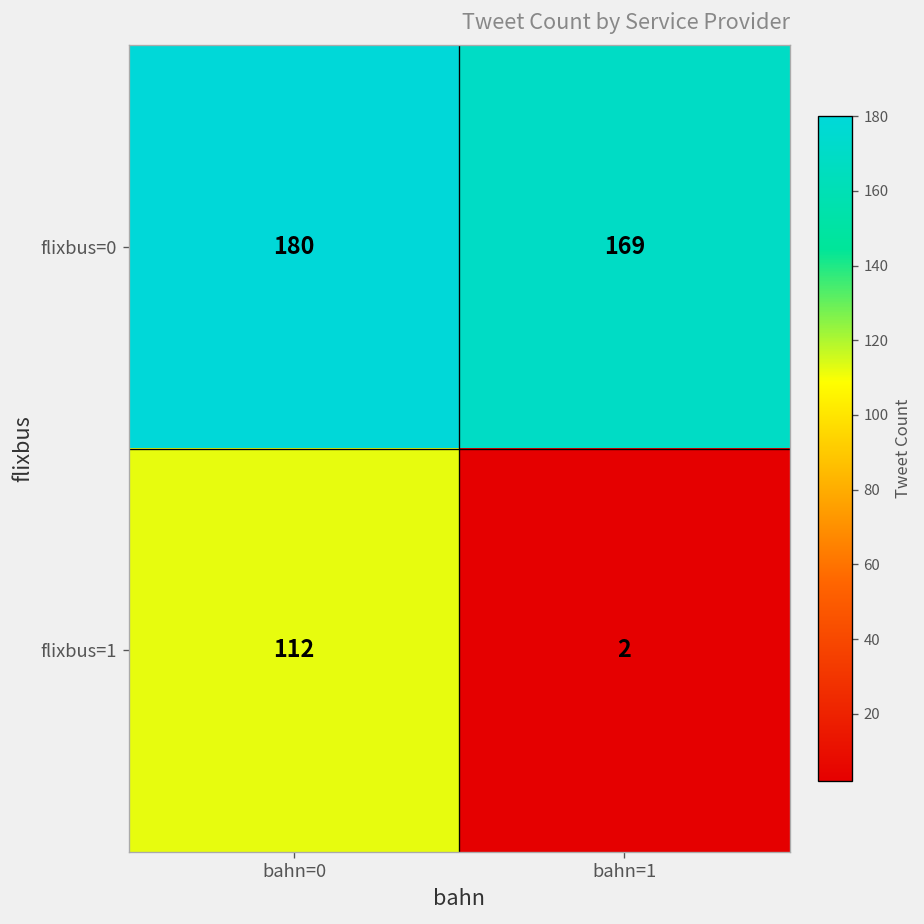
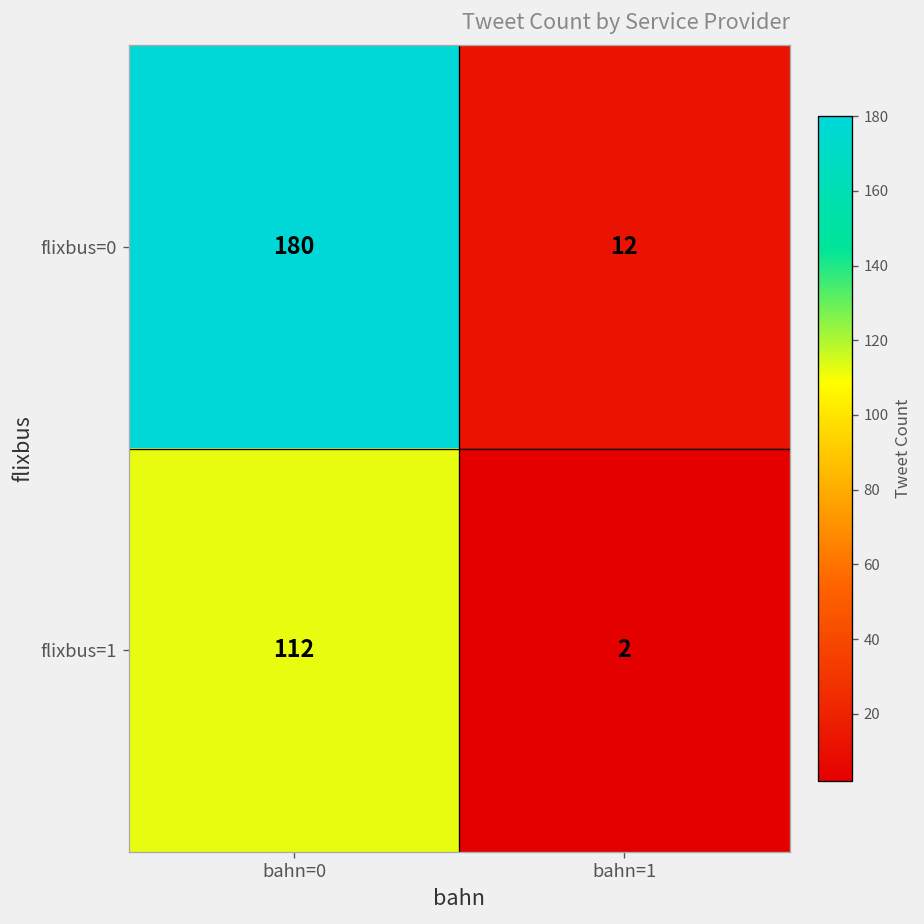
  {
    "flixbus=0": {
      "bahn=0": 180,
-     "bahn=1": 169
+     "bahn=1": 12
    },
    "flixbus=1": {
      "bahn=0": 112,
      "bahn=1": 2
    }
  }
